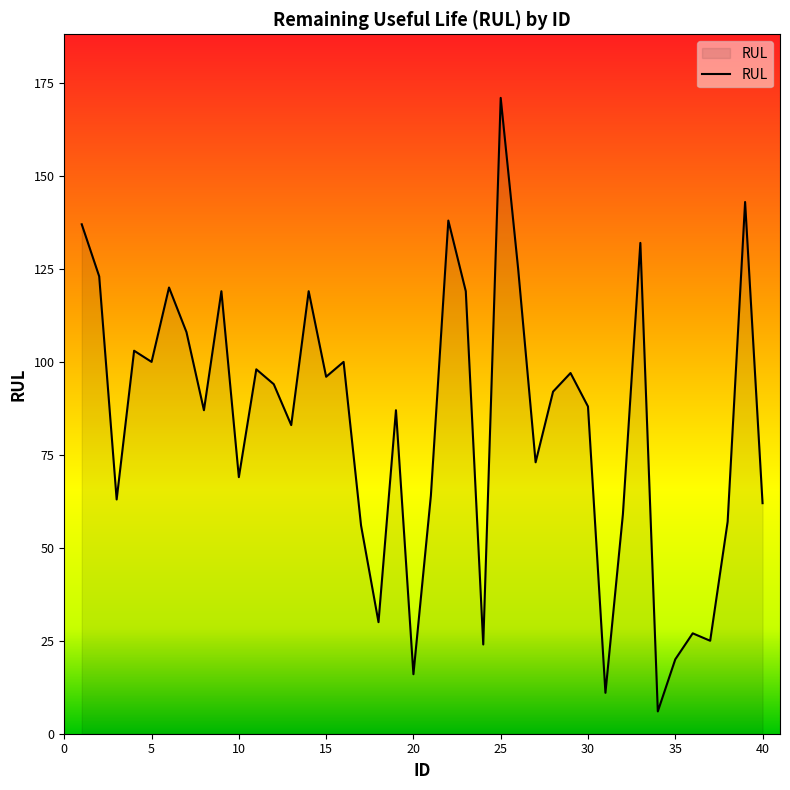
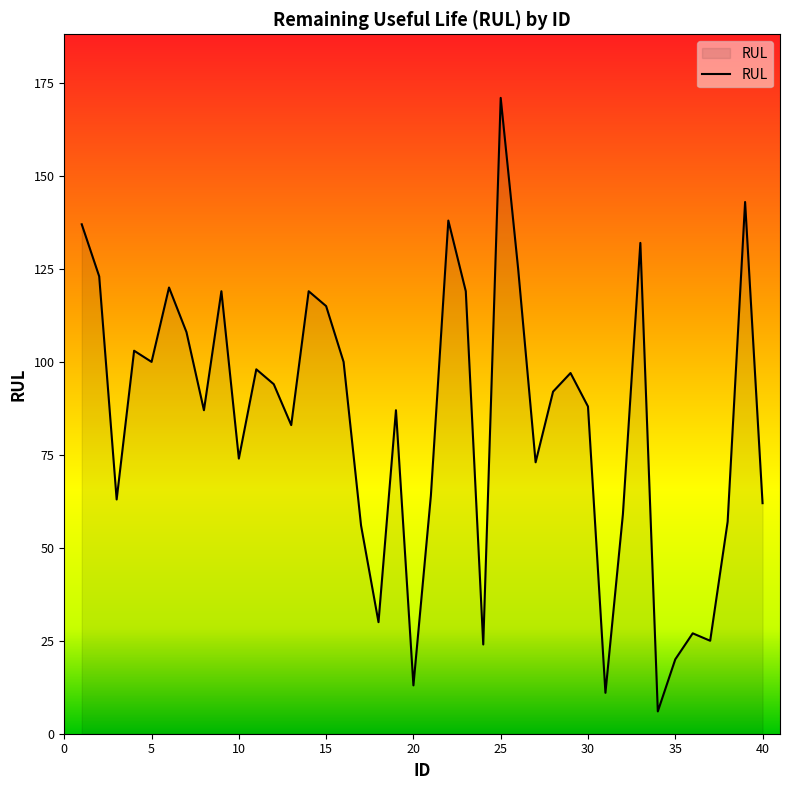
  {
    "5": 100,
-   "10": 69,
-   "15": 96,
-   "20": 16,
+   "10": 74,
+   "15": 115,
+   "20": 13,
    "25": 171,
    "30": 88,
    "35": 20,
    "40": 62
  }
